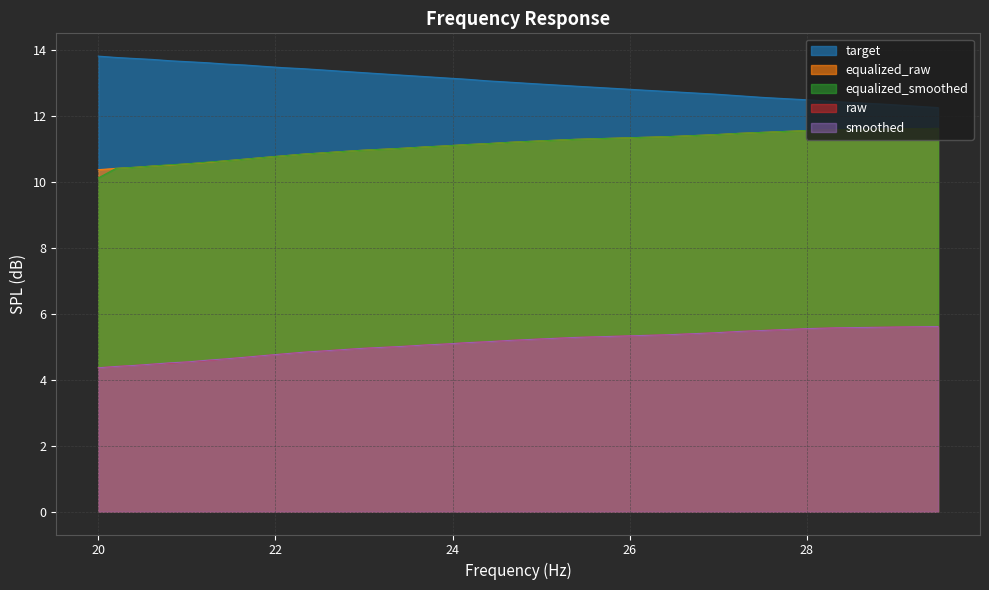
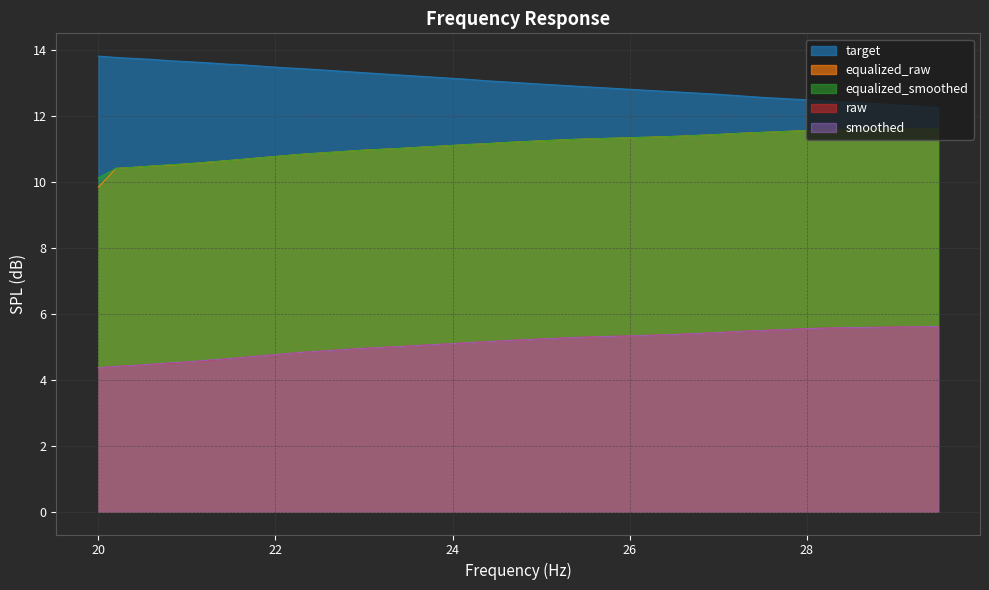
  {
    "target": {
      "20": 13.8
    },
    "equalized_raw": {
-     "20": 10.4
+     "20": 9.8
    },
    "equalized_smoothed": {
      "20": 10.1
    },
    "smoothed": {
      "20": 4.4
    }
  }
